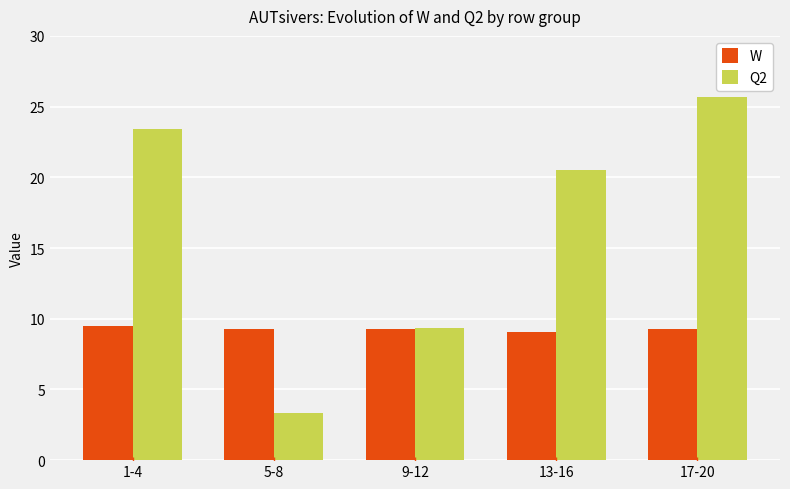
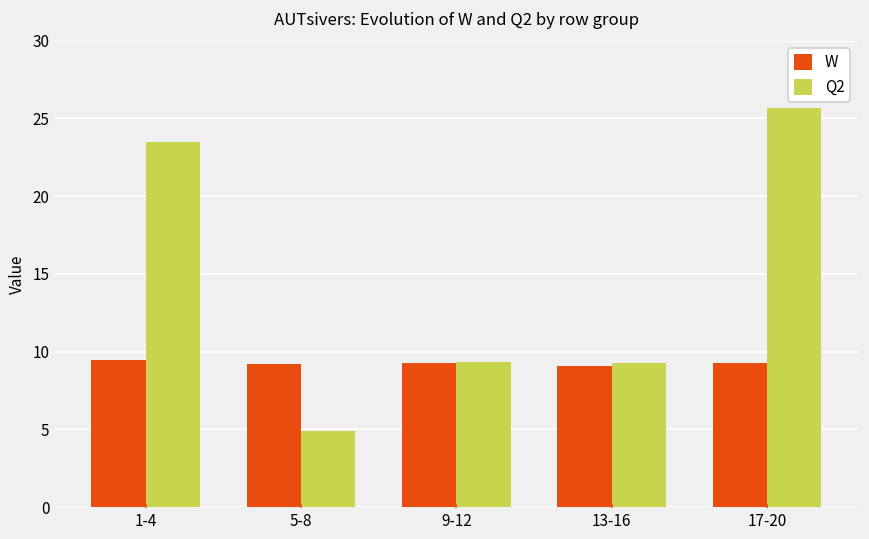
  {
    "Q2": {
      "1-4": 23.5,
-     "5-8": 3.3,
+     "5-8": 4.9,
      "9-12": 9.4,
-     "13-16": 20.5,
+     "13-16": 9.3,
      "17-20": 25.7
    }
  }
